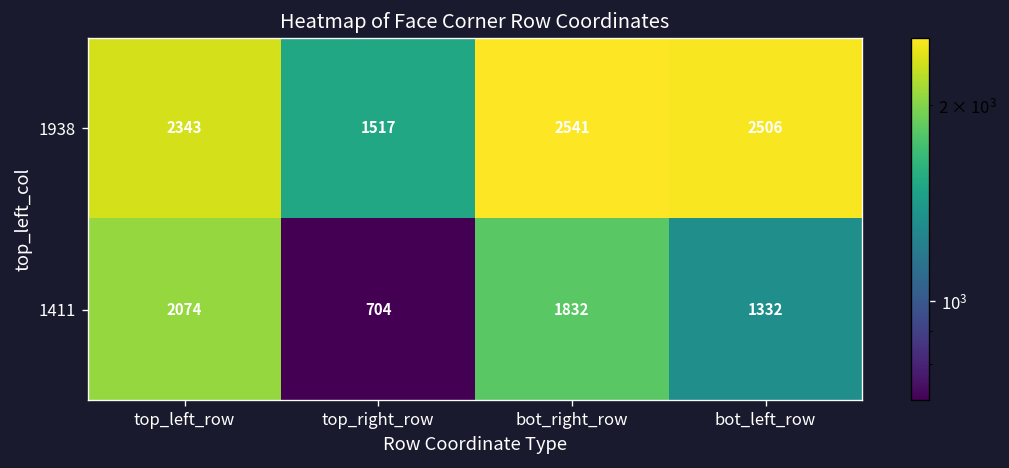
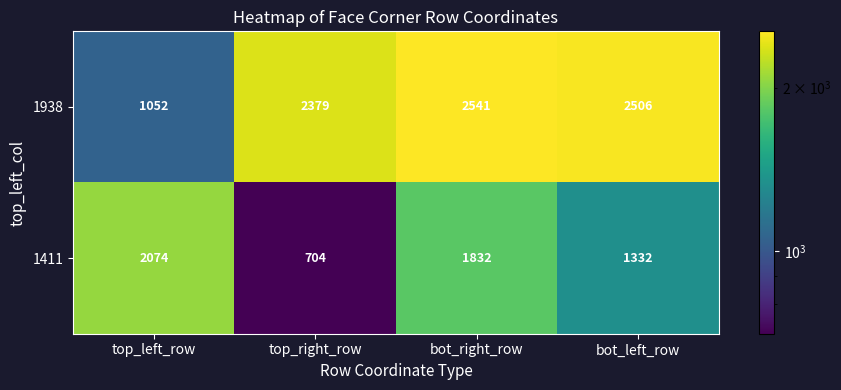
  {
    "1938": {
-     "top_left_row": 2343,
-     "top_right_row": 1517,
+     "top_left_row": 1052,
+     "top_right_row": 2379,
      "bot_right_row": 2541,
      "bot_left_row": 2506
    },
    "1411": {
      "top_left_row": 2074,
      "top_right_row": 704,
      "bot_right_row": 1832,
      "bot_left_row": 1332
    }
  }
